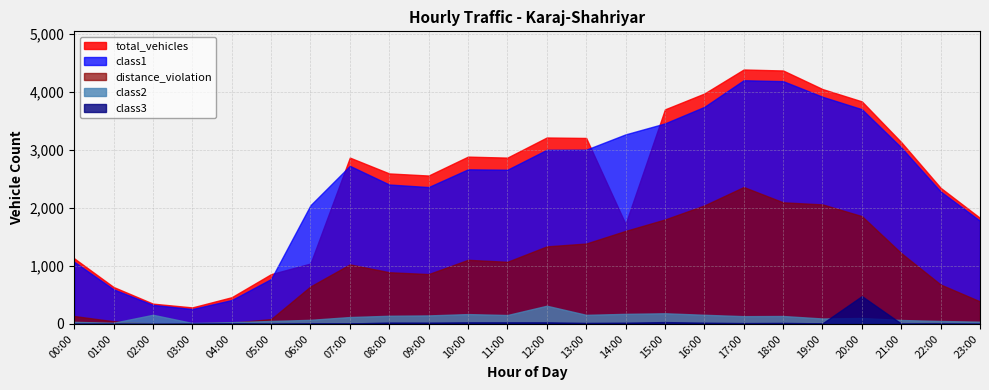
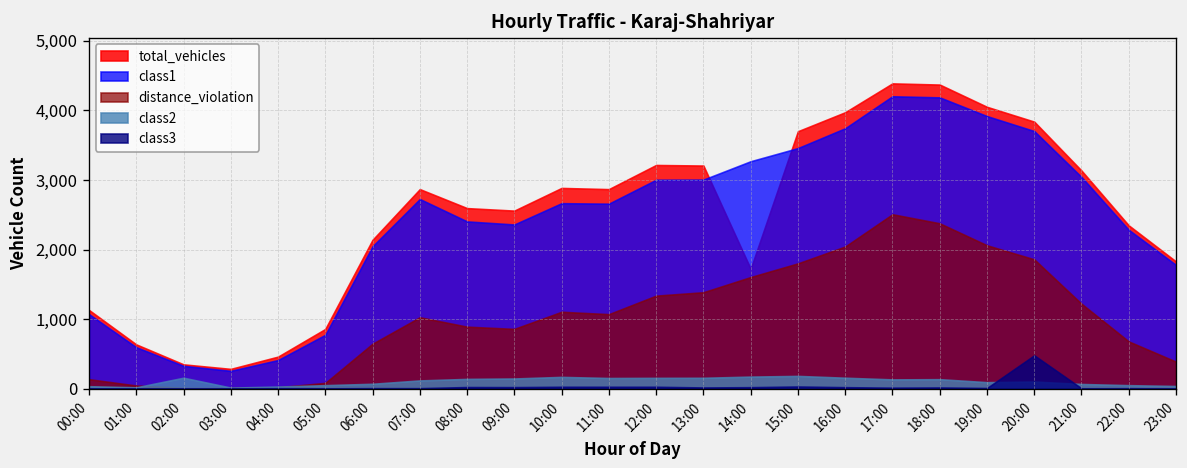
  {
    "total_vehicles": {
      "00:00": "1,100",
      "04:00": "500",
      "05:00": "900",
-     "06:00": "1,000",
+     "06:00": "2,100",
      "07:00": "2,900",
      "08:00": "2,600",
      "09:00": "2,600",
      "10:00": "2,900",
      "11:00": "2,900",
      "12:00": "3,200",
      "13:00": "3,200",
      "14:00": "1,700",
      "15:00": "3,700",
      "16:00": "4,000",
      "17:00": "4,400",
      "18:00": "4,400",
      "19:00": "4,100",
      "20:00": "3,800",
      "21:00": "3,100",
      "22:00": "2,300",
      "23:00": "1,800"
    },
    "class1": {
      "00:00": "1,100",
      "04:00": "400",
      "05:00": "800",
      "06:00": "2,000",
      "07:00": "2,700",
      "08:00": "2,400",
      "09:00": "2,400",
      "10:00": "2,700",
      "11:00": "2,700",
      "12:00": "3,000",
      "13:00": "3,000",
      "14:00": "3,300",
      "15:00": "3,500",
      "16:00": "3,700",
      "17:00": "4,200",
      "18:00": "4,200",
      "19:00": "3,900",
      "20:00": "3,700",
      "21:00": "3,000",
      "22:00": "2,300",
      "23:00": "1,800"
    },
    "distance_violation": {
      "00:00": "100",
      "06:00": "600",
      "07:00": "1,000",
      "08:00": "900",
      "09:00": "900",
      "10:00": "1,100",
      "11:00": "1,100",
      "12:00": "1,300",
      "13:00": "1,400",
      "14:00": "1,600",
      "15:00": "1,800",
      "16:00": "2,000",
-     "17:00": "2,400",
-     "18:00": "2,100",
+     "17:00": "2,500",
+     "18:00": "2,400",
      "19:00": "2,100",
      "20:00": "1,900",
      "21:00": "1,200",
      "22:00": "700",
      "23:00": "400"
    },
    "class2": {
      "02:00": "200",
      "06:00": "100",
      "07:00": "100",
      "08:00": "100",
      "09:00": "100",
      "10:00": "200",
      "11:00": "200",
-     "12:00": "300",
+     "12:00": "200",
      "13:00": "200",
      "14:00": "200",
      "15:00": "200",
      "16:00": "200",
      "17:00": "100",
      "18:00": "100",
      "19:00": "100",
      "20:00": "100",
      "21:00": "100"
    },
    "class3": {
      "20:00": "500"
    }
  }
